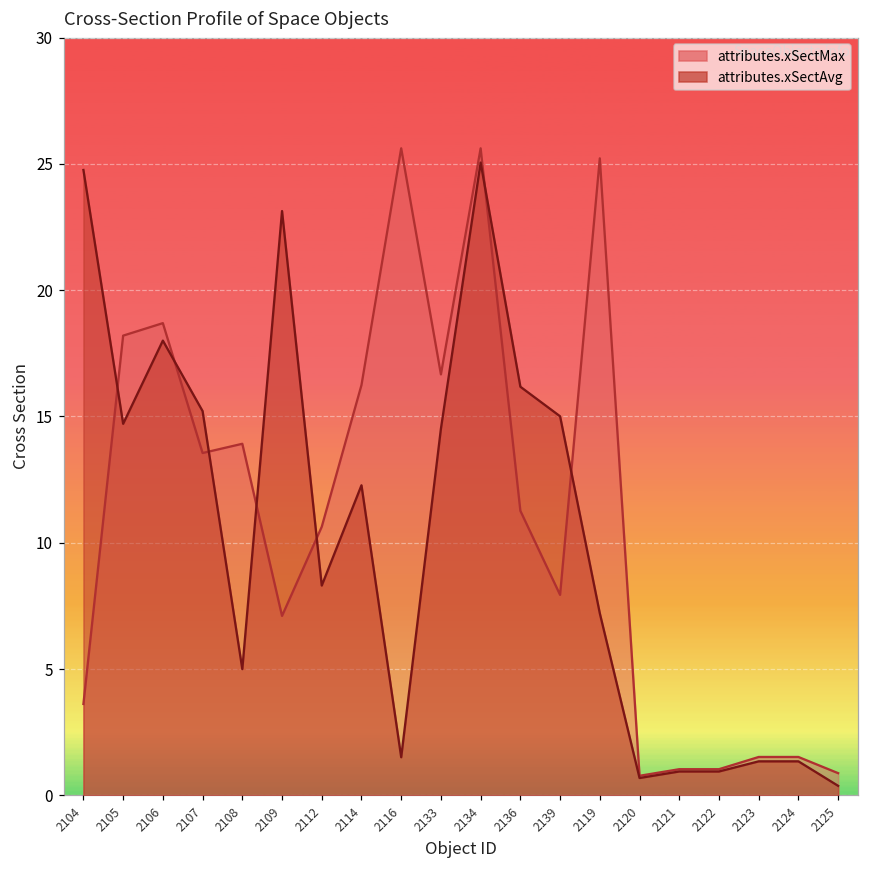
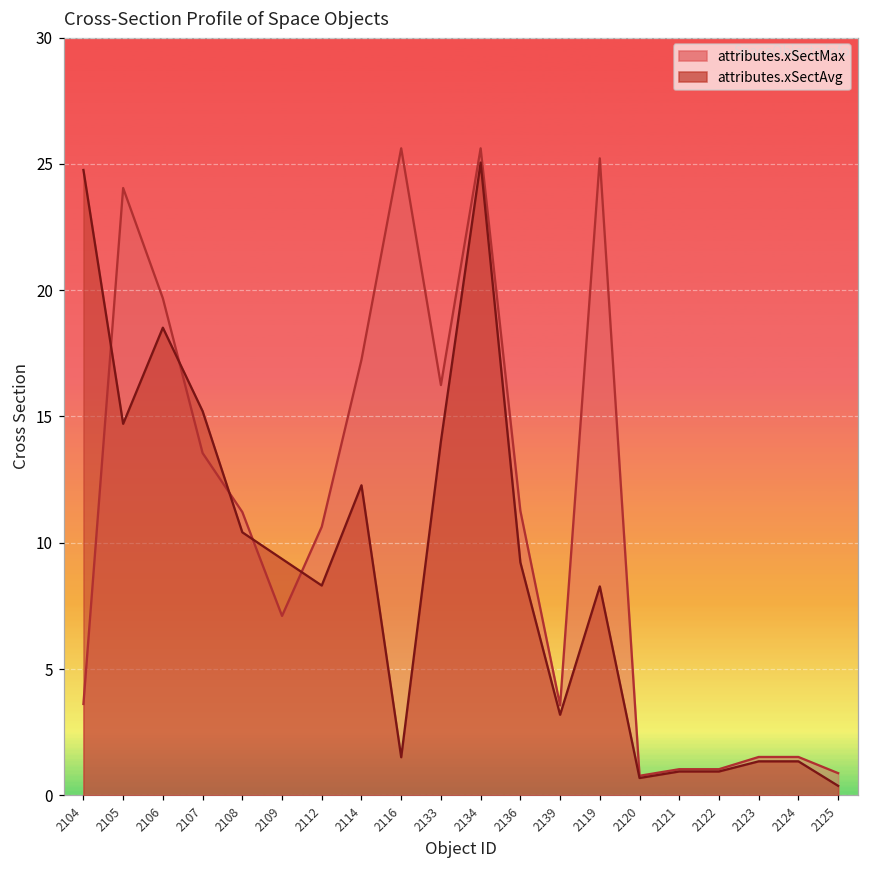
  {
    "attributes.xSectMax": {
      "2104": 3.6,
-     "2105": 18.2,
-     "2106": 18.7,
+     "2105": 24.0,
+     "2106": 19.7,
      "2107": 13.6,
-     "2108": 13.9,
+     "2108": 11.2,
      "2109": 7.1,
      "2112": 10.6,
-     "2114": 16.2,
+     "2114": 17.2,
      "2116": 25.6,
-     "2133": 16.7,
+     "2133": 16.2,
      "2134": 25.6,
      "2136": 11.3,
-     "2139": 7.9,
+     "2139": 3.6,
      "2119": 25.2,
      "2123": 1.5,
      "2124": 1.5,
      "2125": 0.9
    },
    "attributes.xSectAvg": {
      "2104": 24.8,
      "2105": 14.7,
-     "2106": 18.0,
+     "2106": 18.5,
      "2107": 15.2,
-     "2108": 5.0,
-     "2109": 23.1,
+     "2108": 10.4,
+     "2109": 9.4,
      "2112": 8.3,
      "2114": 12.3,
      "2116": 1.5,
-     "2133": 14.5,
+     "2133": 14.0,
      "2134": 25.1,
-     "2136": 16.2,
-     "2139": 15.0,
-     "2119": 7.2,
+     "2136": 9.2,
+     "2139": 3.2,
+     "2119": 8.3,
      "2123": 1.3,
      "2124": 1.3,
      "2125": 0.4
    }
  }
